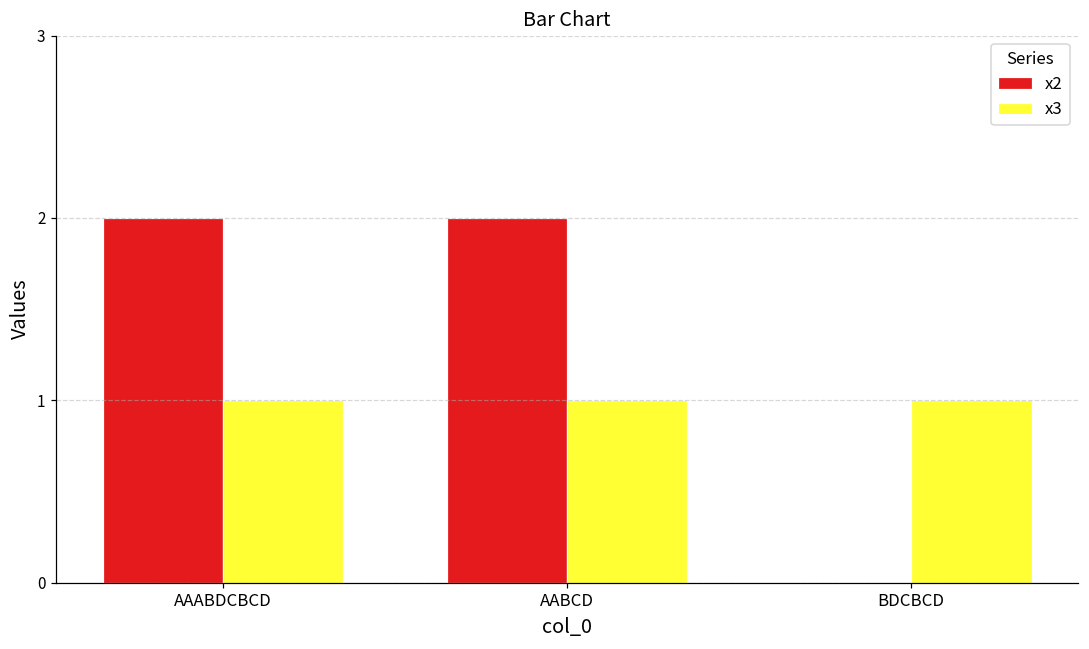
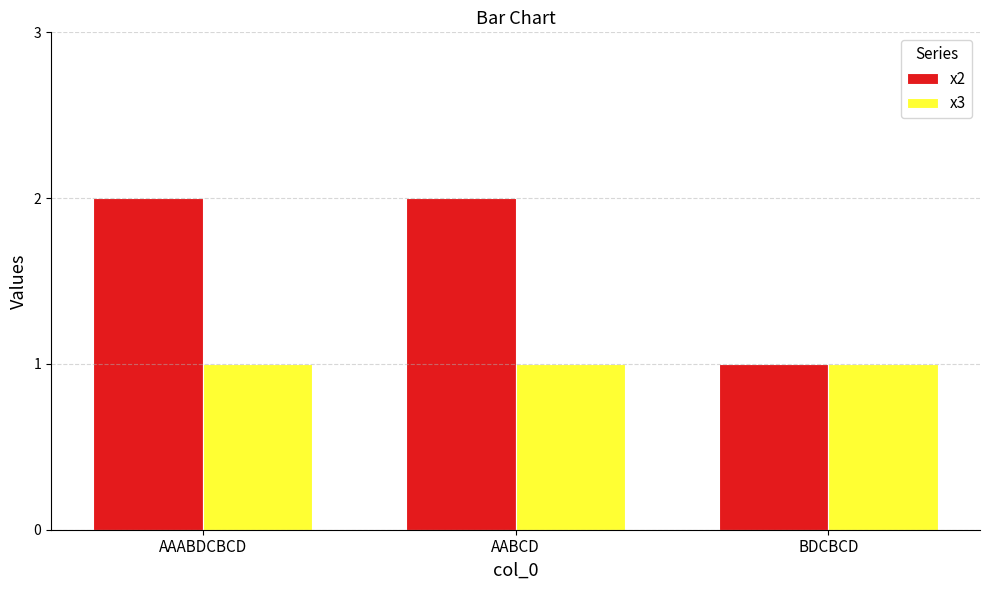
  {
    "x2": {
      "AAABDCBCD": 2,
      "AABCD": 2,
-     "BDCBCD": 0
+     "BDCBCD": 1
    },
    "x3": {
      "AAABDCBCD": 1,
      "AABCD": 1,
      "BDCBCD": 1
    }
  }
